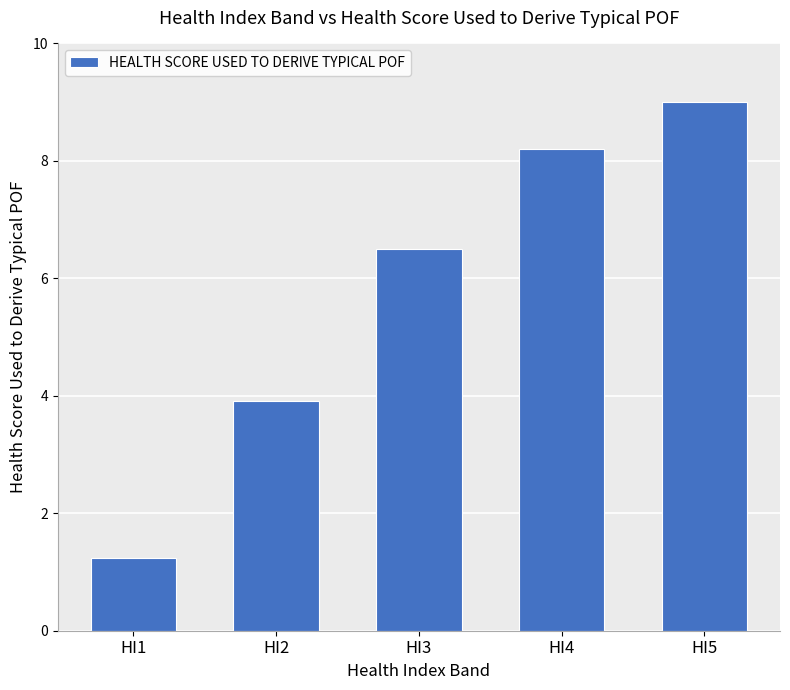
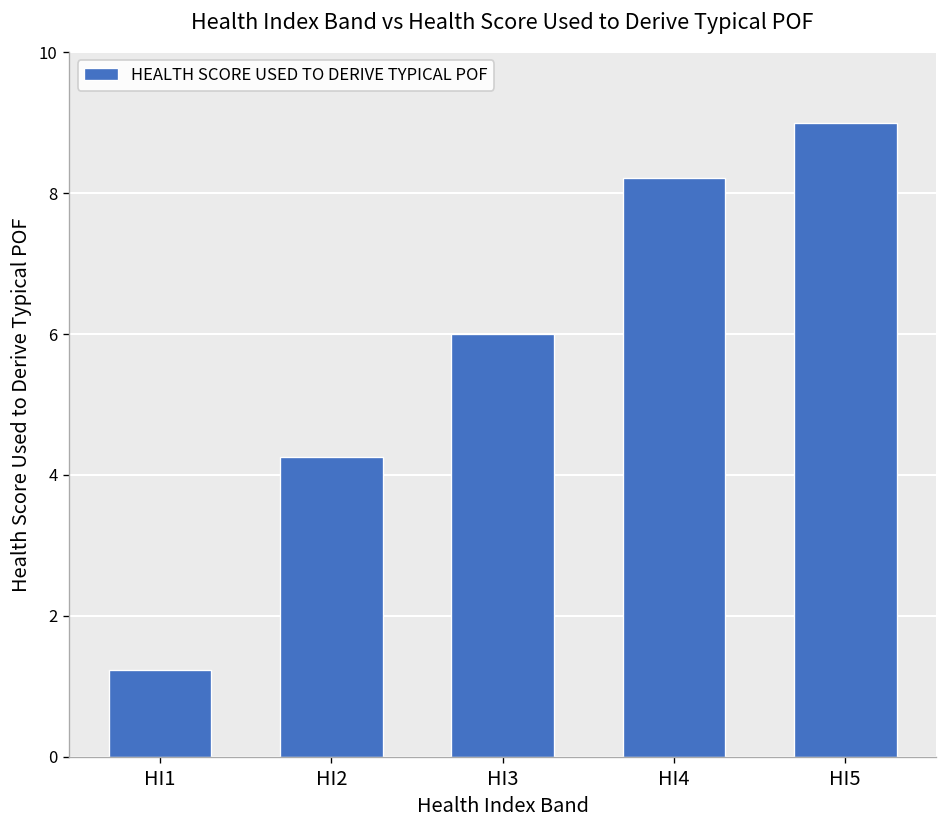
  {
    "HI1": 1.2,
-   "HI2": 3.9,
-   "HI3": 6.5,
+   "HI2": 4.3,
+   "HI3": 6.0,
    "HI4": 8.2,
    "HI5": 9.0
  }
